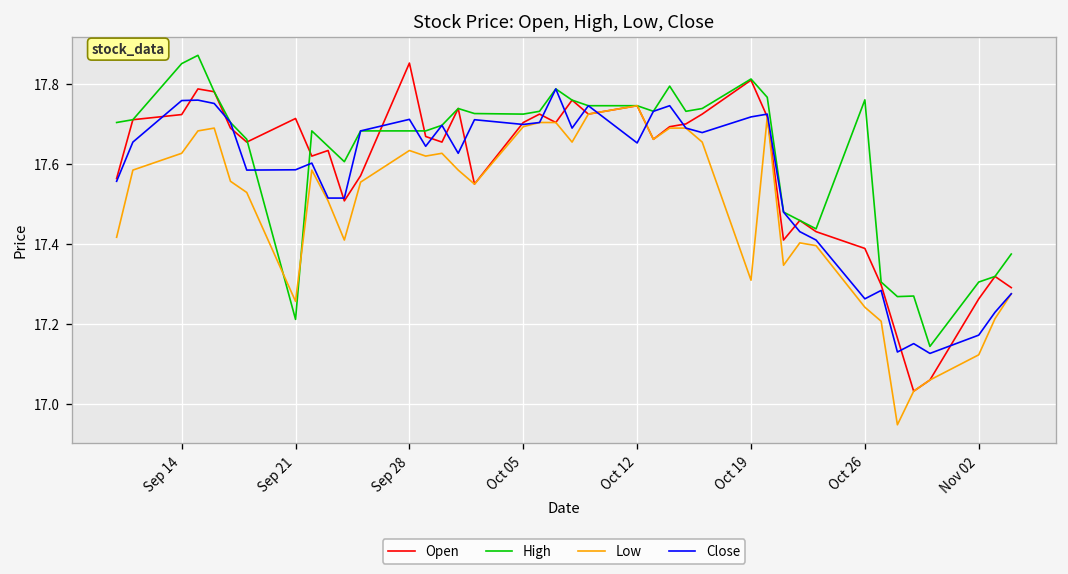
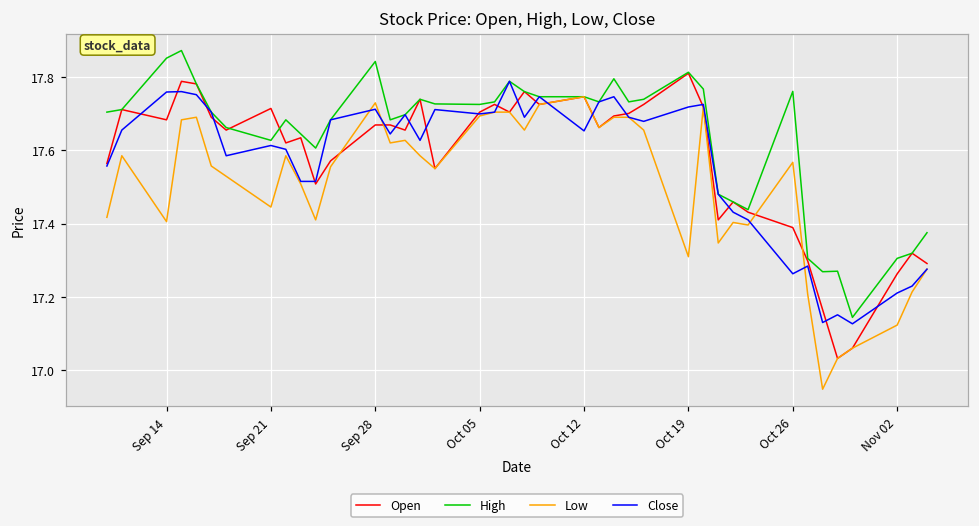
  {
    "Open": {
-     "Sep 14": 17.72,
+     "Sep 14": 17.68,
      "Sep 21": 17.71,
-     "Sep 28": 17.85,
+     "Sep 28": 17.67,
      "Oct 26": 17.39,
      "Nov 02": 17.26
    },
    "High": {
      "Sep 14": 17.85,
-     "Sep 21": 17.21,
-     "Sep 28": 17.68,
+     "Sep 21": 17.63,
+     "Sep 28": 17.84,
      "Oct 05": 17.73,
      "Oct 26": 17.76,
      "Nov 02": 17.30
    },
    "Low": {
-     "Sep 14": 17.63,
-     "Sep 21": 17.26,
-     "Sep 28": 17.63,
+     "Sep 14": 17.41,
+     "Sep 21": 17.44,
+     "Sep 28": 17.73,
      "Oct 19": 17.31,
-     "Oct 26": 17.24,
+     "Oct 26": 17.57,
      "Nov 02": 17.12
    },
    "Close": {
      "Sep 14": 17.76,
-     "Sep 21": 17.59,
+     "Sep 21": 17.61,
      "Sep 28": 17.71,
      "Oct 12": 17.65,
      "Oct 19": 17.72,
      "Oct 26": 17.26,
-     "Nov 02": 17.17
+     "Nov 02": 17.21
    }
  }
